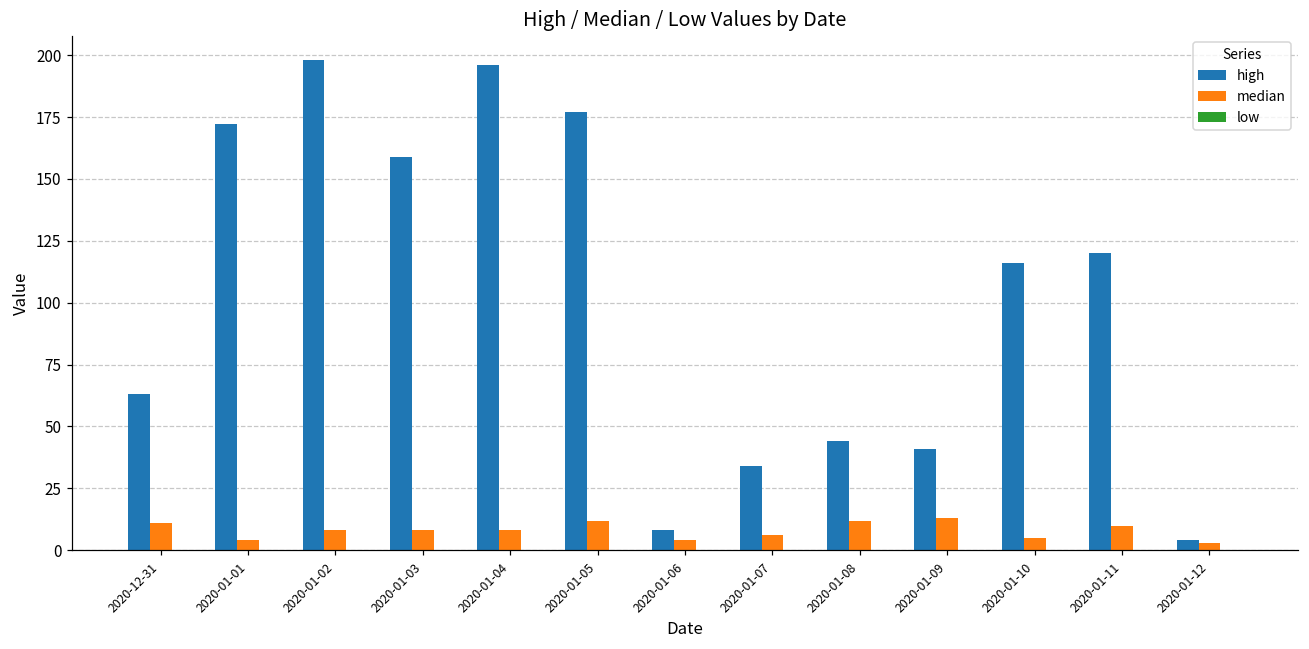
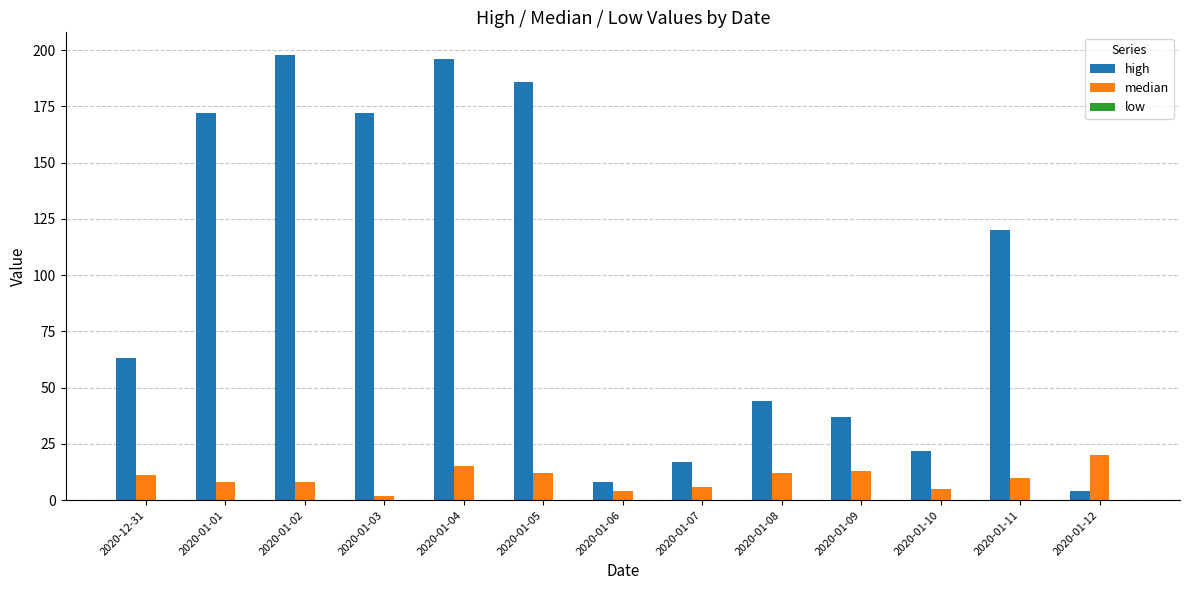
  {
    "high": {
      "2020-12-31": 63,
      "2020-01-01": 172,
      "2020-01-02": 198,
-     "2020-01-03": 159,
+     "2020-01-03": 172,
      "2020-01-04": 196,
-     "2020-01-05": 177,
+     "2020-01-05": 186,
      "2020-01-06": 8,
-     "2020-01-07": 34,
+     "2020-01-07": 17,
      "2020-01-08": 44,
-     "2020-01-09": 41,
-     "2020-01-10": 116,
+     "2020-01-09": 37,
+     "2020-01-10": 22,
      "2020-01-11": 120,
      "2020-01-12": 4
    },
    "median": {
      "2020-12-31": 11,
-     "2020-01-01": 4,
+     "2020-01-01": 8,
      "2020-01-02": 8,
-     "2020-01-03": 8,
-     "2020-01-04": 8,
+     "2020-01-03": 2,
+     "2020-01-04": 15,
      "2020-01-05": 12,
      "2020-01-06": 4,
      "2020-01-07": 6,
      "2020-01-08": 12,
      "2020-01-09": 13,
      "2020-01-10": 5,
      "2020-01-11": 10,
-     "2020-01-12": 3
+     "2020-01-12": 20
    },
    "low": {
      "2020-12-31": 0,
      "2020-01-01": 0,
      "2020-01-02": 0,
      "2020-01-03": 0,
      "2020-01-04": 0,
      "2020-01-05": 0,
      "2020-01-06": 0,
      "2020-01-07": 0,
      "2020-01-08": 0,
      "2020-01-09": 0,
      "2020-01-10": 0,
      "2020-01-11": 0,
      "2020-01-12": 0
    }
  }
